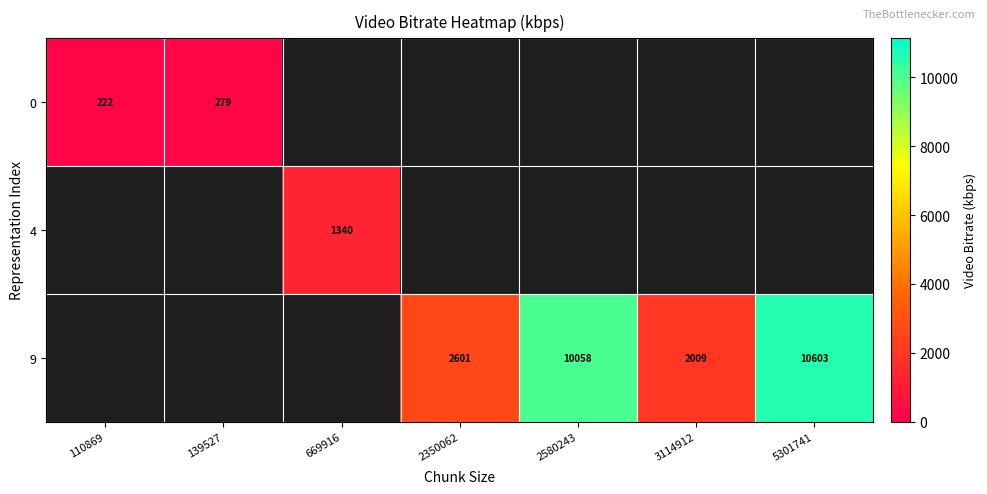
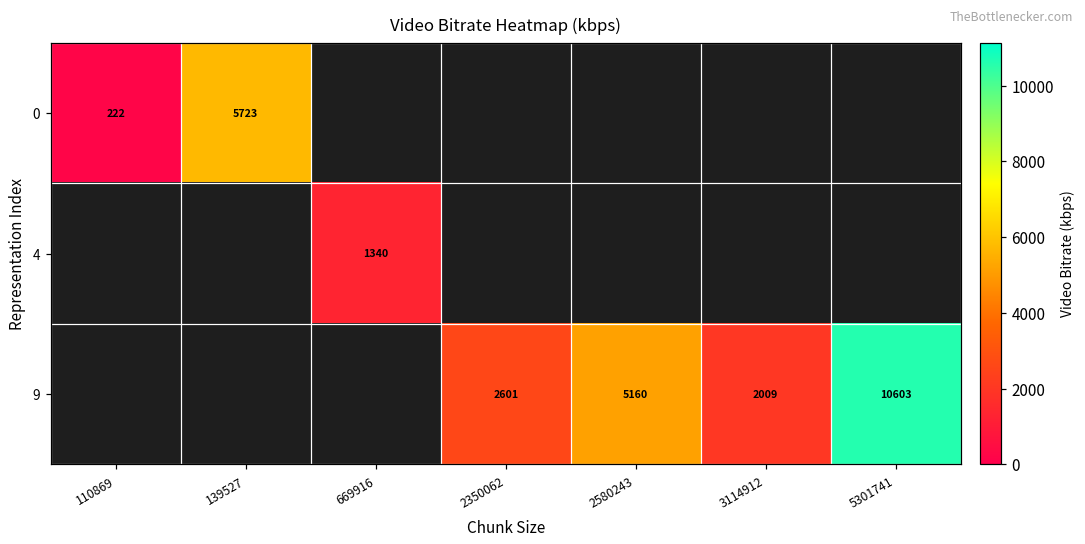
  {
    "0": {
      "110869": 222,
-     "139527": 279
+     "139527": 5723
    },
    "4": {
      "669916": 1340
    },
    "9": {
      "2350062": 2601,
-     "2580243": 10058,
+     "2580243": 5160,
      "3114912": 2009,
      "5301741": 10603
    }
  }
